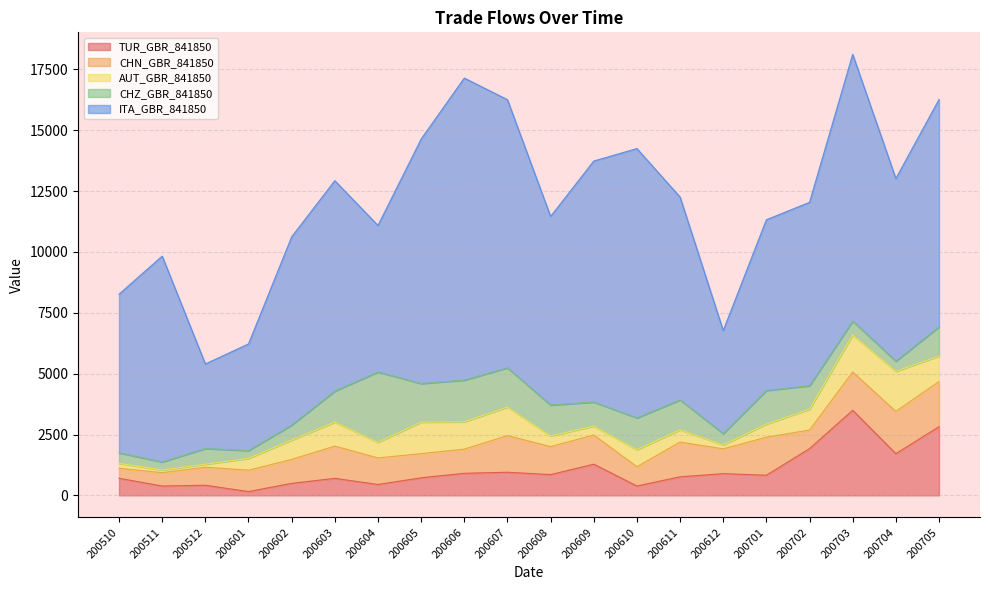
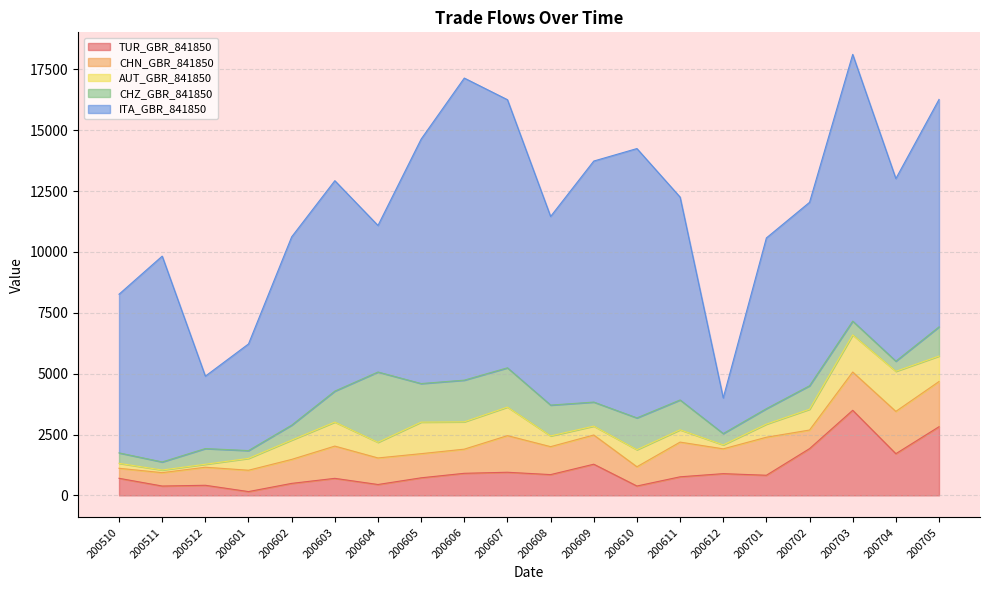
  {
    "TUR_GBR_841850": {
      "200510": 700,
      "200511": 400,
      "200512": 400,
      "200601": 200,
      "200602": 500,
      "200603": 700,
      "200604": 400,
      "200605": 700,
      "200606": 900,
      "200607": 900,
      "200608": 900,
      "200609": 1300,
      "200610": 400,
      "200611": 800,
      "200612": 900,
      "200701": 800,
      "200702": 1900,
      "200703": 3500,
      "200704": 1700,
      "200705": 2800
    },
    "CHZ_GBR_841850": {
      "200510": 400,
      "200511": 300,
      "200512": 600,
      "200601": 300,
      "200602": 600,
      "200603": 1300,
      "200604": 2900,
      "200605": 1600,
      "200606": 1700,
      "200607": 1600,
      "200608": 1300,
      "200609": 1000,
      "200610": 1300,
      "200611": 1200,
      "200612": 500,
-     "200701": 1400,
+     "200701": 600,
      "200702": 1000,
      "200703": 600,
      "200704": 400,
      "200705": 1200
    },
    "ITA_GBR_841850": {
      "200510": 6500,
      "200511": 8500,
-     "200512": 3500,
+     "200512": 3000,
      "200601": 4400,
      "200602": 7700,
      "200603": 8600,
      "200604": 6000,
      "200605": 10000,
      "200606": 12400,
      "200607": 11000,
      "200608": 7800,
      "200609": 9900,
      "200610": 11100,
      "200611": 8300,
-     "200612": 4200,
+     "200612": 1500,
      "200701": 7000,
      "200702": 7500,
      "200703": 11000,
      "200704": 7500,
      "200705": 9300
    }
  }
